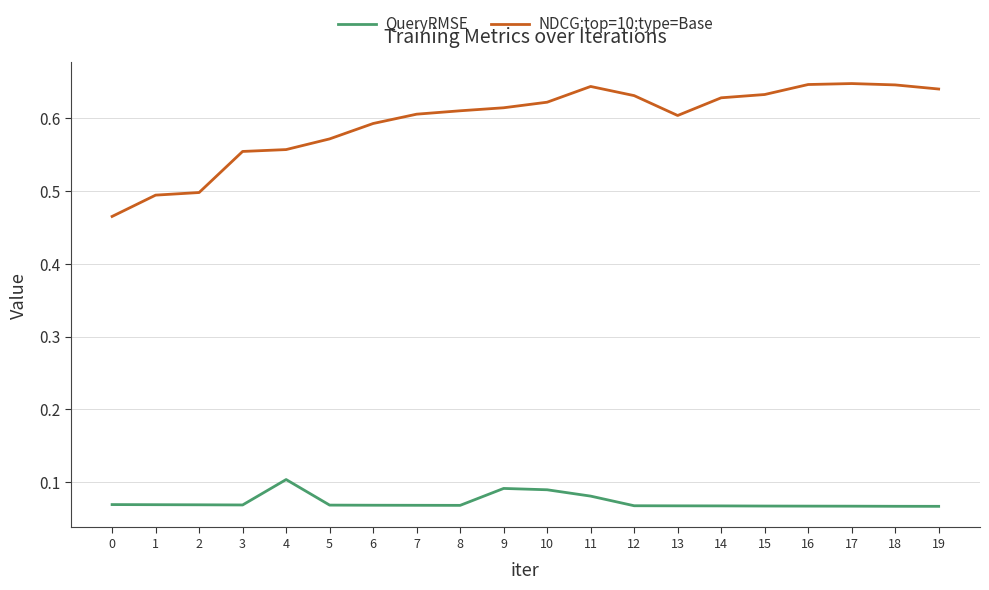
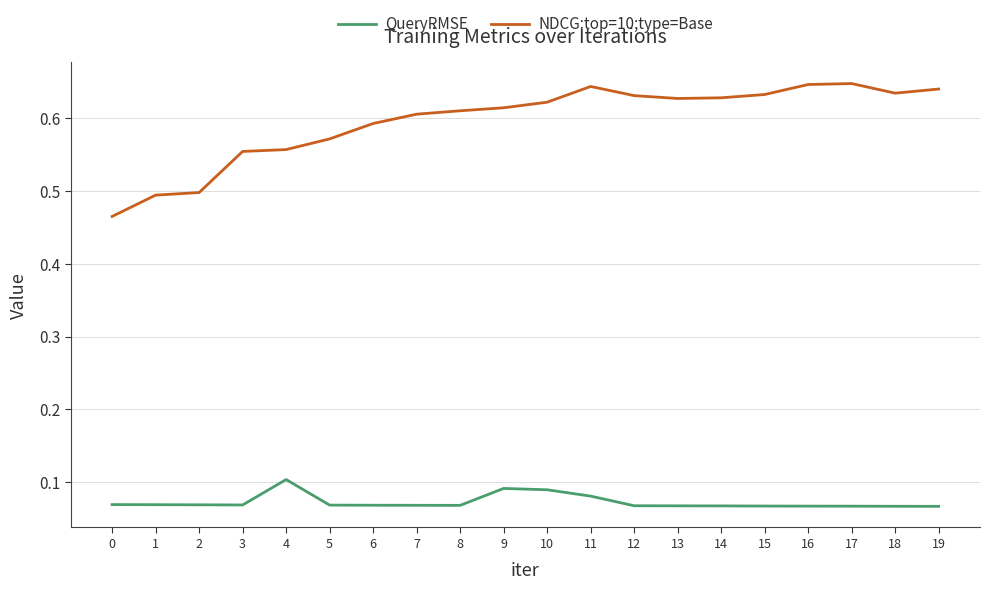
  {
    "QueryRMSE": {
      "0": 0.07,
      "1": 0.07,
      "2": 0.07,
      "3": 0.07,
      "4": 0.10,
      "5": 0.07,
      "6": 0.07,
      "7": 0.07,
      "8": 0.07,
      "9": 0.09,
      "10": 0.09,
      "11": 0.08,
      "12": 0.07,
      "13": 0.07,
      "14": 0.07,
      "15": 0.07,
      "16": 0.07,
      "17": 0.07,
      "18": 0.07,
      "19": 0.07
    },
    "NDCG:top=10;type=Base": {
      "0": 0.47,
      "1": 0.49,
      "2": 0.50,
      "3": 0.55,
      "4": 0.56,
      "5": 0.57,
      "6": 0.59,
      "7": 0.61,
      "8": 0.61,
      "9": 0.61,
      "10": 0.62,
      "11": 0.64,
      "12": 0.63,
-     "13": 0.60,
+     "13": 0.63,
      "14": 0.63,
      "15": 0.63,
      "16": 0.65,
      "17": 0.65,
-     "18": 0.65,
+     "18": 0.63,
      "19": 0.64
    }
  }
